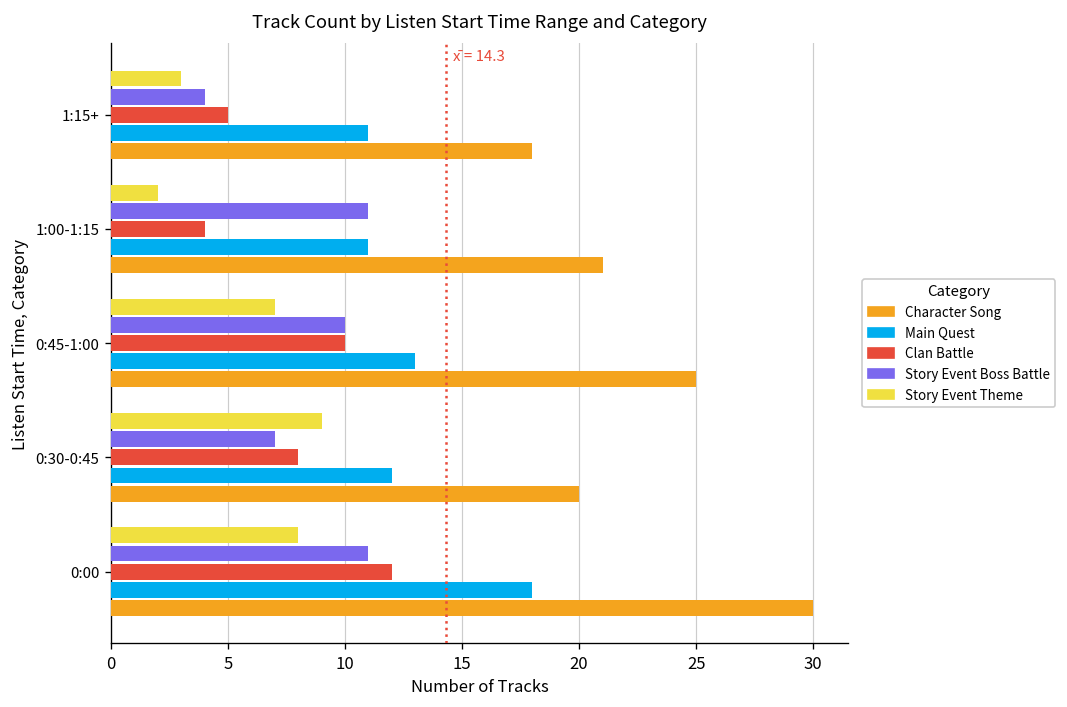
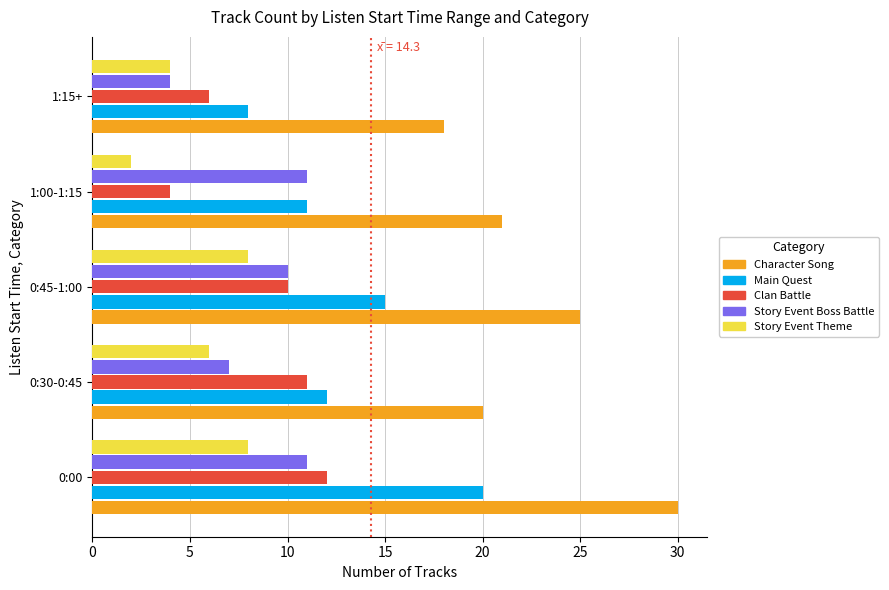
  {
    "Character Song": {
      "1:15+": 18,
      "1:00-1:15": 21,
      "0:45-1:00": 25,
      "0:30-0:45": 20,
      "0:00": 30
    },
    "Main Quest": {
-     "1:15+": 11,
+     "1:15+": 8,
      "1:00-1:15": 11,
-     "0:45-1:00": 13,
+     "0:45-1:00": 15,
      "0:30-0:45": 12,
-     "0:00": 18
+     "0:00": 20
    },
    "Clan Battle": {
-     "1:15+": 5,
+     "1:15+": 6,
      "1:00-1:15": 4,
      "0:45-1:00": 10,
-     "0:30-0:45": 8,
+     "0:30-0:45": 11,
      "0:00": 12
    },
    "Story Event Boss Battle": {
      "1:15+": 4,
      "1:00-1:15": 11,
      "0:45-1:00": 10,
      "0:30-0:45": 7,
      "0:00": 11
    },
    "Story Event Theme": {
-     "1:15+": 3,
+     "1:15+": 4,
      "1:00-1:15": 2,
-     "0:45-1:00": 7,
-     "0:30-0:45": 9,
+     "0:45-1:00": 8,
+     "0:30-0:45": 6,
      "0:00": 8
    }
  }
